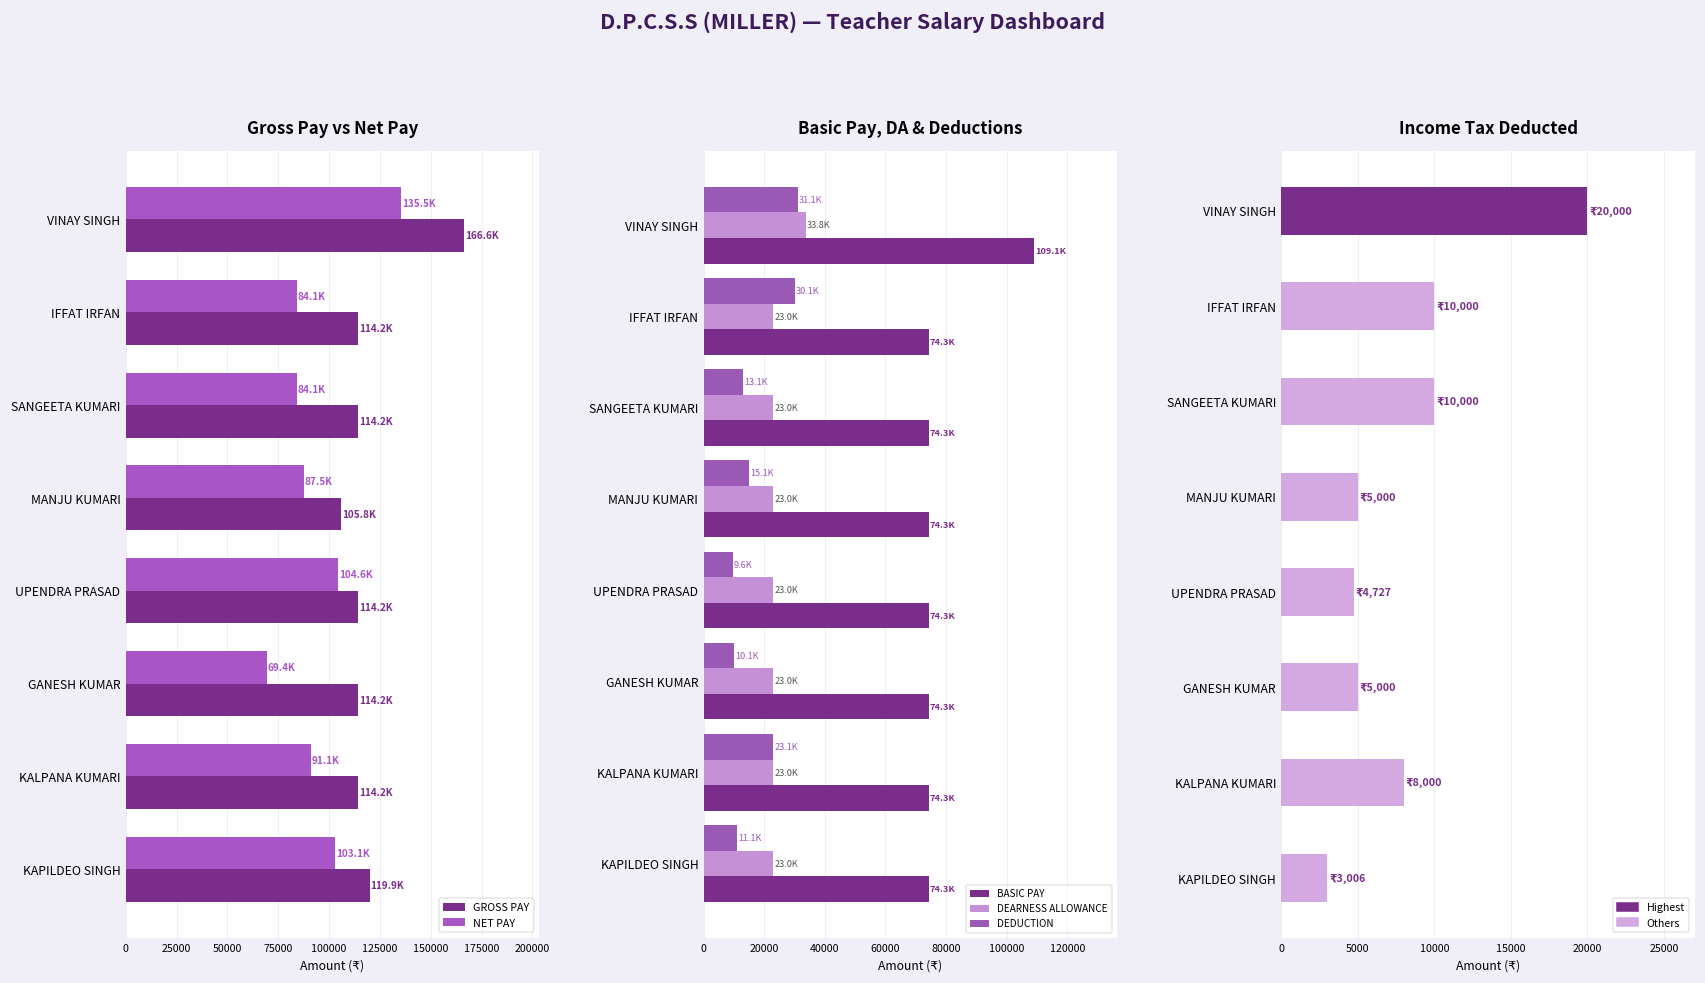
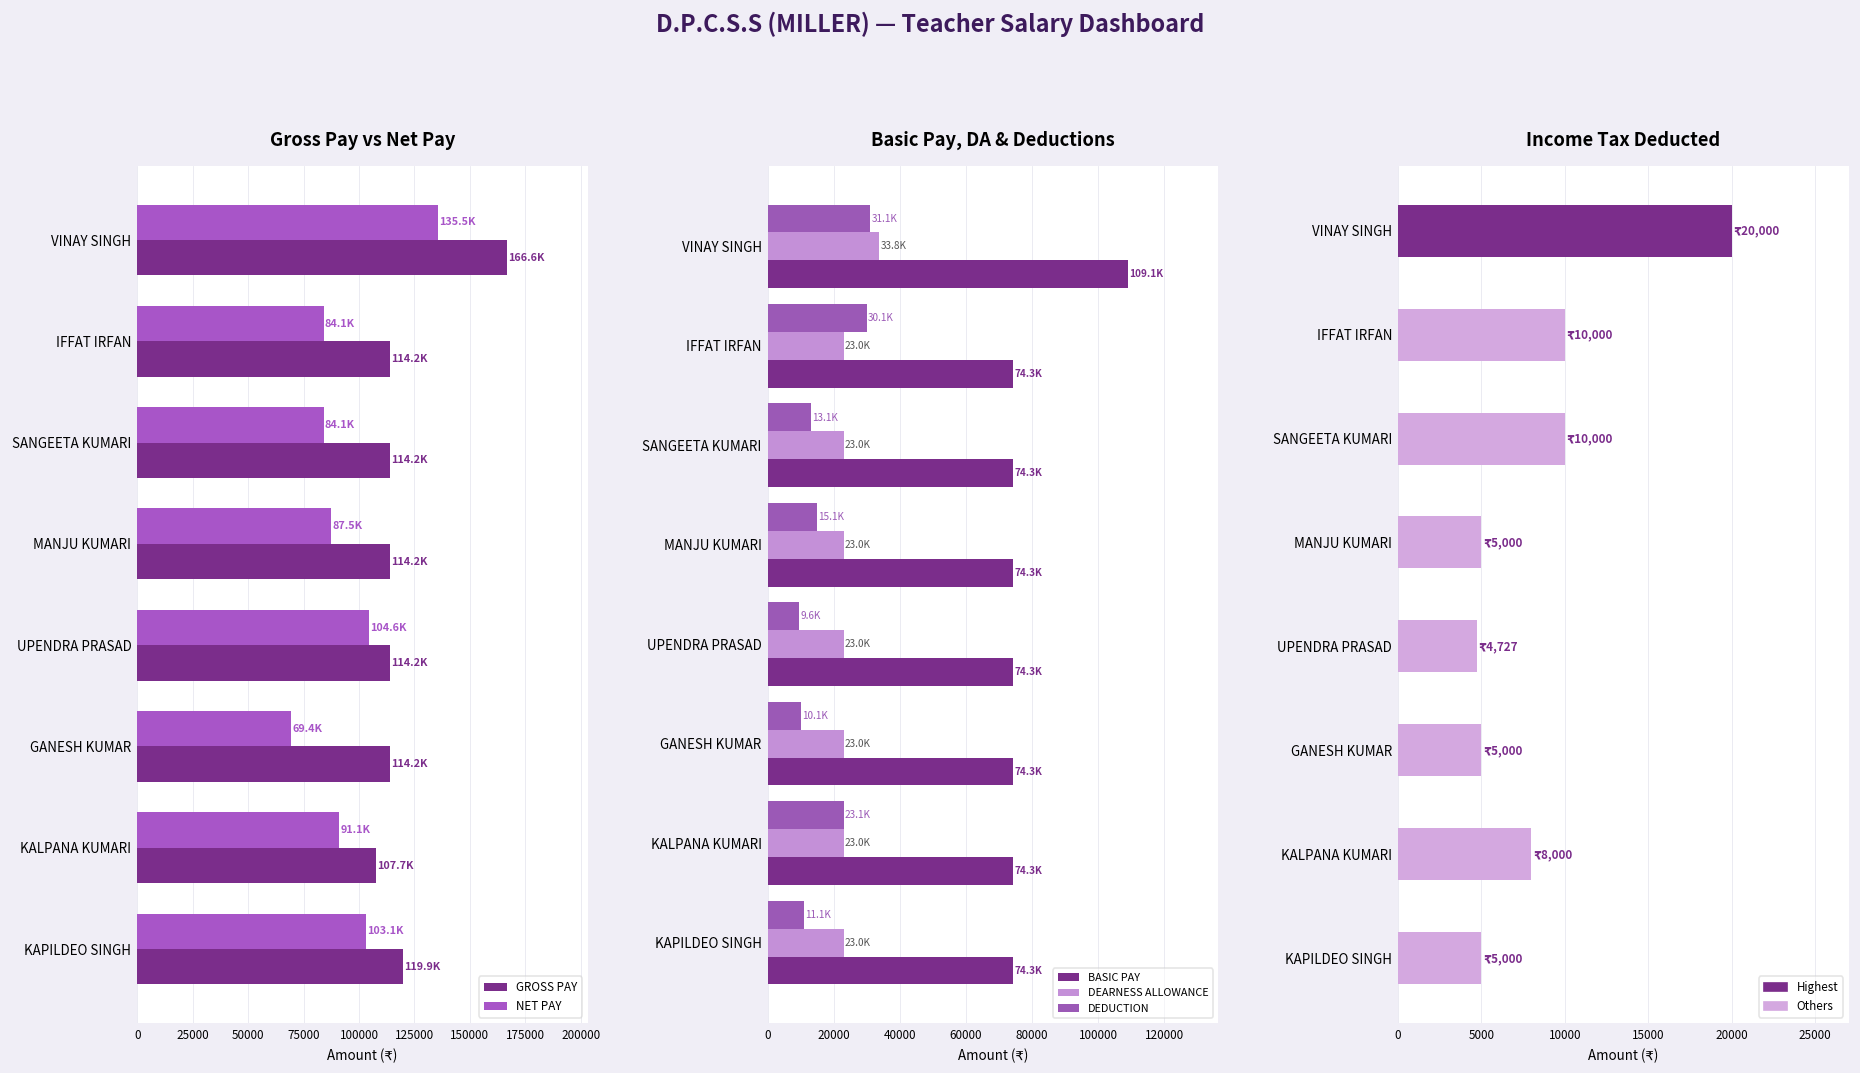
  {
    "Gross Pay vs Net Pay": {
      "GROSS PAY": {
        "VINAY SINGH": "166.6K",
        "IFFAT IRFAN": "114.2K",
        "SANGEETA KUMARI": "114.2K",
-       "MANJU KUMARI": "105.8K",
+       "MANJU KUMARI": "114.2K",
        "UPENDRA PRASAD": "114.2K",
        "GANESH KUMAR": "114.2K",
-       "KALPANA KUMARI": "114.2K",
+       "KALPANA KUMARI": "107.7K",
        "KAPILDEO SINGH": "119.9K"
      },
      "NET PAY": {
        "VINAY SINGH": "135.5K",
        "IFFAT IRFAN": "84.1K",
        "SANGEETA KUMARI": "84.1K",
        "MANJU KUMARI": "87.5K",
        "UPENDRA PRASAD": "104.6K",
        "GANESH KUMAR": "69.4K",
        "KALPANA KUMARI": "91.1K",
        "KAPILDEO SINGH": "103.1K"
      }
    },
    "Basic Pay, DA & Deductions": {
      "BASIC PAY": {
        "VINAY SINGH": "109.1K",
        "IFFAT IRFAN": "74.3K",
        "SANGEETA KUMARI": "74.3K",
        "MANJU KUMARI": "74.3K",
        "UPENDRA PRASAD": "74.3K",
        "GANESH KUMAR": "74.3K",
        "KALPANA KUMARI": "74.3K",
        "KAPILDEO SINGH": "74.3K"
      },
      "DEARNESS ALLOWANCE": {
        "VINAY SINGH": "33.8K",
        "IFFAT IRFAN": "23.0K",
        "SANGEETA KUMARI": "23.0K",
        "MANJU KUMARI": "23.0K",
        "UPENDRA PRASAD": "23.0K",
        "GANESH KUMAR": "23.0K",
        "KALPANA KUMARI": "23.0K",
        "KAPILDEO SINGH": "23.0K"
      },
      "DEDUCTION": {
        "VINAY SINGH": "31.1K",
        "IFFAT IRFAN": "30.1K",
        "SANGEETA KUMARI": "13.1K",
        "MANJU KUMARI": "15.1K",
        "UPENDRA PRASAD": "9.6K",
        "GANESH KUMAR": "10.1K",
        "KALPANA KUMARI": "23.1K",
        "KAPILDEO SINGH": "11.1K"
      }
    },
    "Income Tax Deducted": {
      "VINAY SINGH": "20,000",
      "IFFAT IRFAN": "10,000",
      "SANGEETA KUMARI": "10,000",
      "MANJU KUMARI": "5,000",
      "UPENDRA PRASAD": "4,727",
      "GANESH KUMAR": "5,000",
      "KALPANA KUMARI": "8,000",
-     "KAPILDEO SINGH": "3,006"
+     "KAPILDEO SINGH": "5,000"
    }
  }
